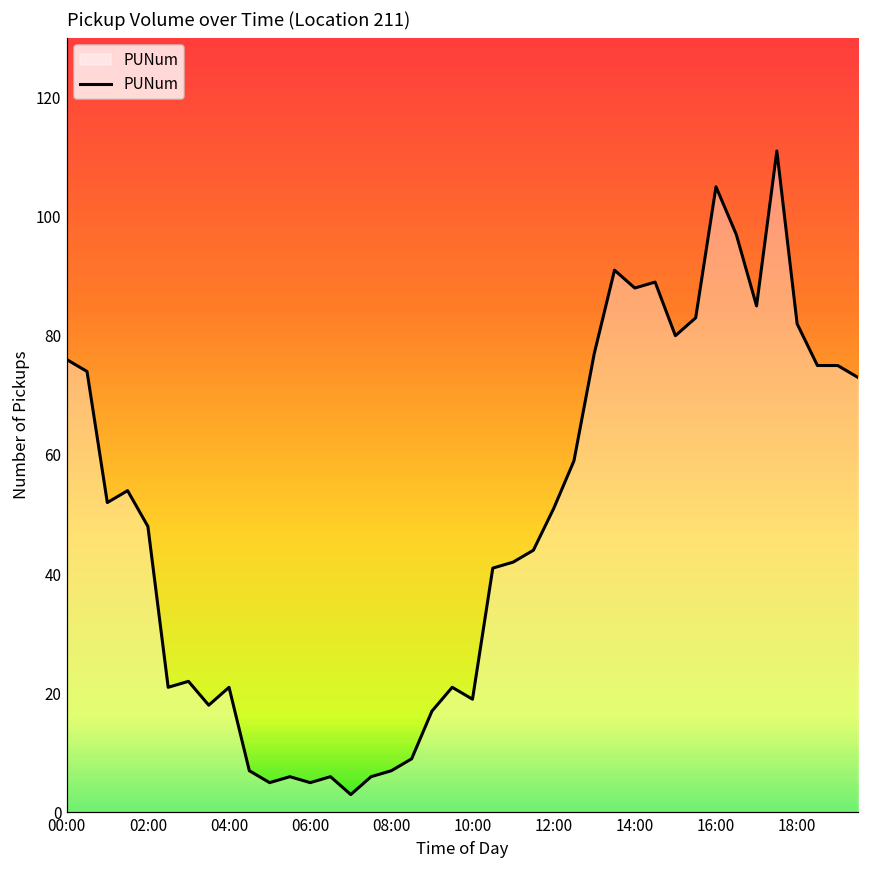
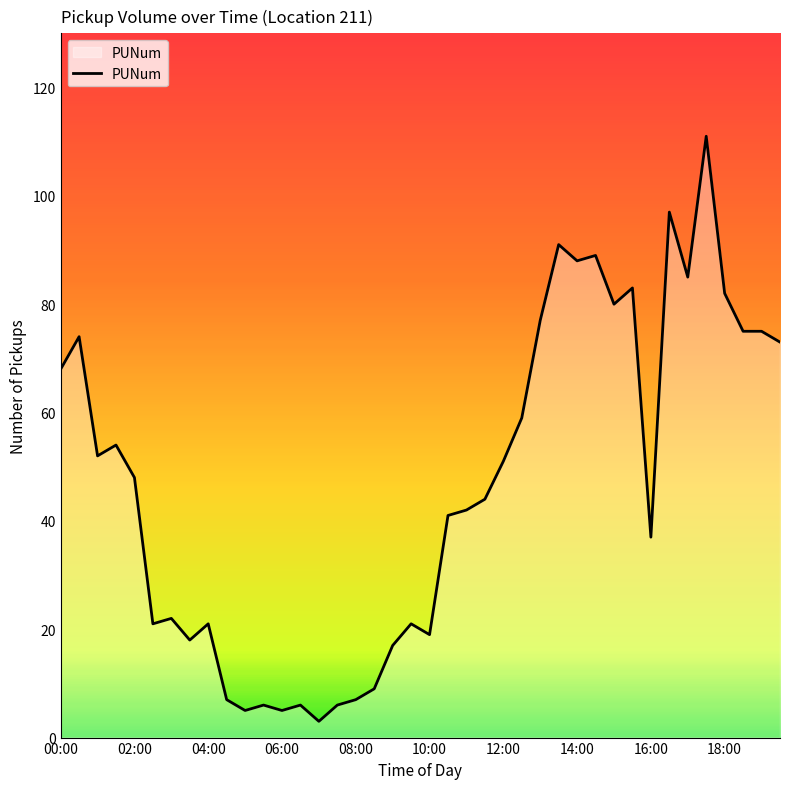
  {
-   "00:00": 76,
+   "00:00": 68,
    "02:00": 48,
    "04:00": 21,
    "06:00": 5,
    "08:00": 7,
    "10:00": 19,
    "12:00": 51,
    "14:00": 88,
-   "16:00": 105,
+   "16:00": 37,
    "18:00": 82
  }
